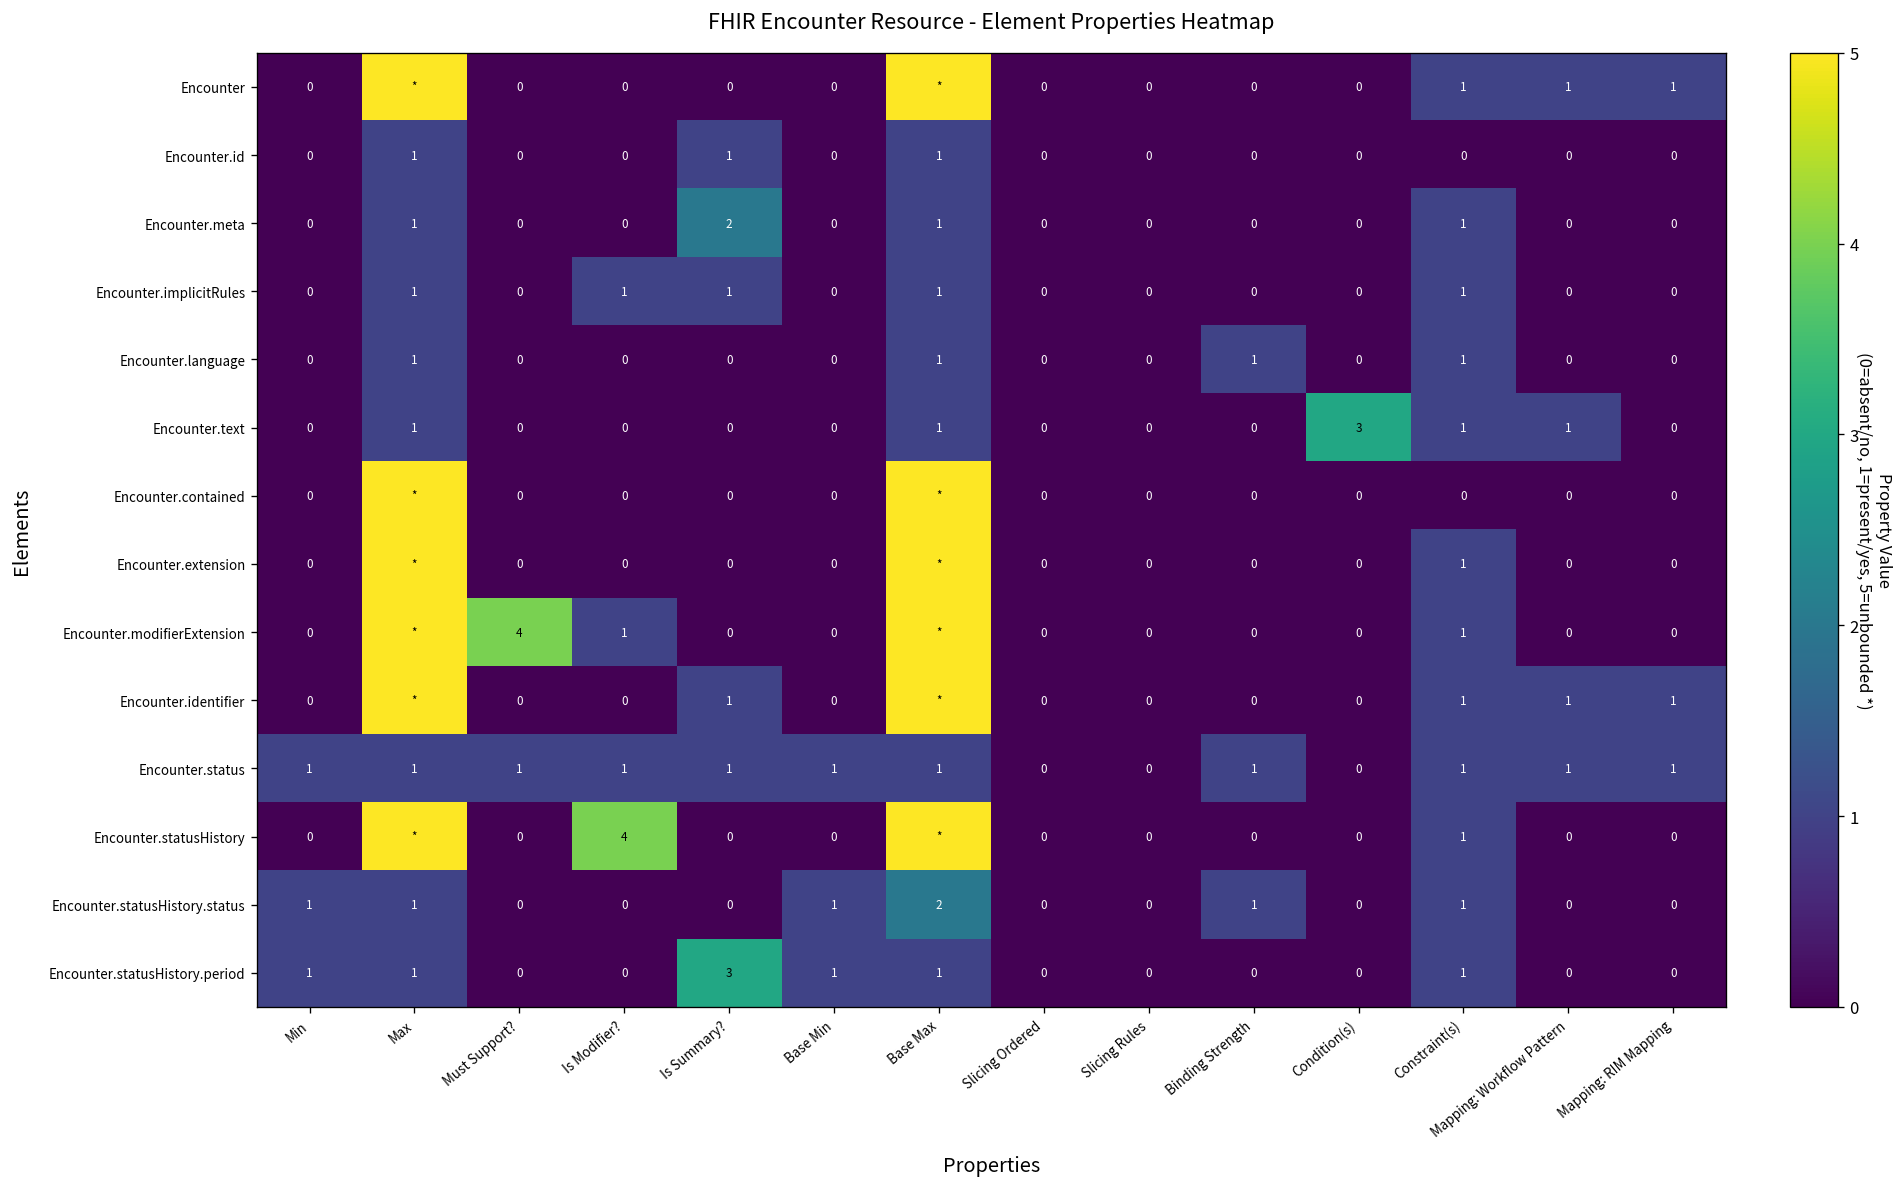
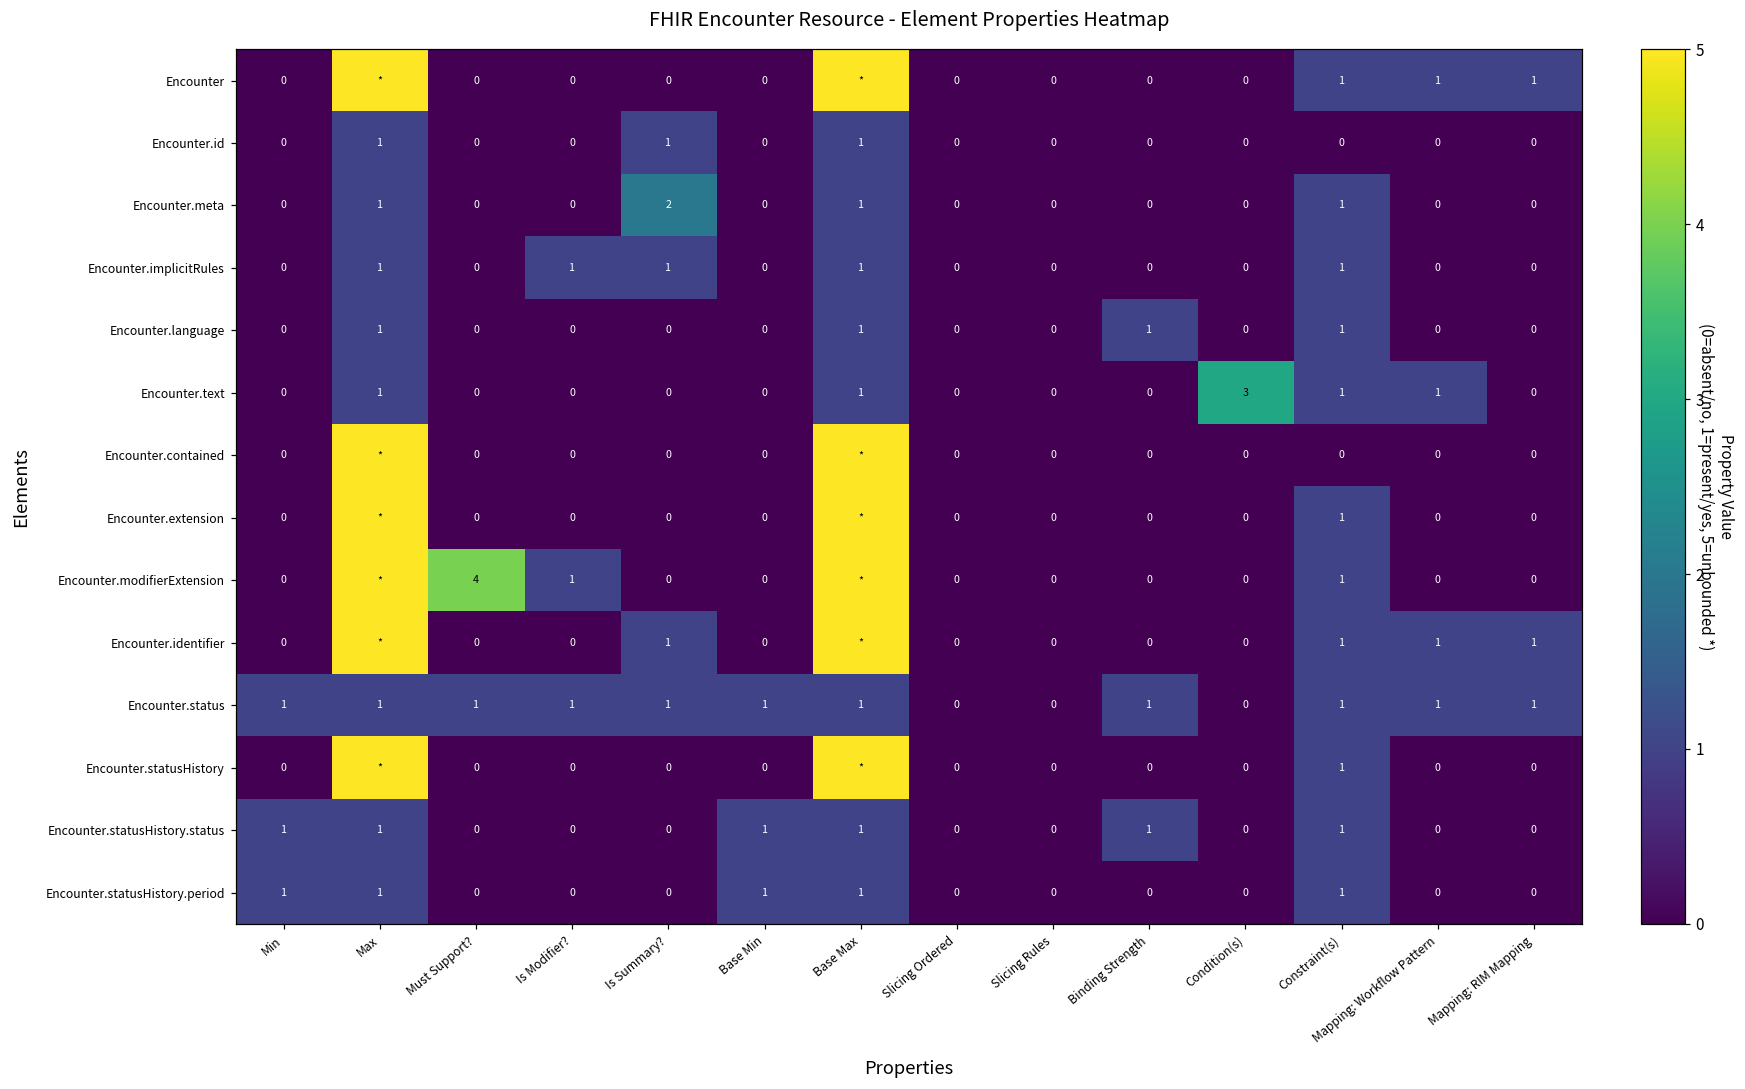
  {
    "Encounter": {
      "Min": 0,
      "Must Support?": 0,
      "Is Modifier?": 0,
      "Is Summary?": 0,
      "Base Min": 0,
      "Slicing Ordered": 0,
      "Slicing Rules": 0,
      "Binding Strength": 0,
      "Condition(s)": 0,
      "Constraint(s)": 1,
      "Mapping: Workflow Pattern": 1,
      "Mapping: RIM Mapping": 1
    },
    "Encounter.id": {
      "Min": 0,
      "Max": 1,
      "Must Support?": 0,
      "Is Modifier?": 0,
      "Is Summary?": 1,
      "Base Min": 0,
      "Base Max": 1,
      "Slicing Ordered": 0,
      "Slicing Rules": 0,
      "Binding Strength": 0,
      "Condition(s)": 0,
      "Constraint(s)": 0,
      "Mapping: Workflow Pattern": 0,
      "Mapping: RIM Mapping": 0
    },
    "Encounter.meta": {
      "Min": 0,
      "Max": 1,
      "Must Support?": 0,
      "Is Modifier?": 0,
      "Is Summary?": 2,
      "Base Min": 0,
      "Base Max": 1,
      "Slicing Ordered": 0,
      "Slicing Rules": 0,
      "Binding Strength": 0,
      "Condition(s)": 0,
      "Constraint(s)": 1,
      "Mapping: Workflow Pattern": 0,
      "Mapping: RIM Mapping": 0
    },
    "Encounter.implicitRules": {
      "Min": 0,
      "Max": 1,
      "Must Support?": 0,
      "Is Modifier?": 1,
      "Is Summary?": 1,
      "Base Min": 0,
      "Base Max": 1,
      "Slicing Ordered": 0,
      "Slicing Rules": 0,
      "Binding Strength": 0,
      "Condition(s)": 0,
      "Constraint(s)": 1,
      "Mapping: Workflow Pattern": 0,
      "Mapping: RIM Mapping": 0
    },
    "Encounter.language": {
      "Min": 0,
      "Max": 1,
      "Must Support?": 0,
      "Is Modifier?": 0,
      "Is Summary?": 0,
      "Base Min": 0,
      "Base Max": 1,
      "Slicing Ordered": 0,
      "Slicing Rules": 0,
      "Binding Strength": 1,
      "Condition(s)": 0,
      "Constraint(s)": 1,
      "Mapping: Workflow Pattern": 0,
      "Mapping: RIM Mapping": 0
    },
    "Encounter.text": {
      "Min": 0,
      "Max": 1,
      "Must Support?": 0,
      "Is Modifier?": 0,
      "Is Summary?": 0,
      "Base Min": 0,
      "Base Max": 1,
      "Slicing Ordered": 0,
      "Slicing Rules": 0,
      "Binding Strength": 0,
      "Condition(s)": 3,
      "Constraint(s)": 1,
      "Mapping: Workflow Pattern": 1,
      "Mapping: RIM Mapping": 0
    },
    "Encounter.contained": {
      "Min": 0,
      "Must Support?": 0,
      "Is Modifier?": 0,
      "Is Summary?": 0,
      "Base Min": 0,
      "Slicing Ordered": 0,
      "Slicing Rules": 0,
      "Binding Strength": 0,
      "Condition(s)": 0,
      "Constraint(s)": 0,
      "Mapping: Workflow Pattern": 0,
      "Mapping: RIM Mapping": 0
    },
    "Encounter.extension": {
      "Min": 0,
      "Must Support?": 0,
      "Is Modifier?": 0,
      "Is Summary?": 0,
      "Base Min": 0,
      "Slicing Ordered": 0,
      "Slicing Rules": 0,
      "Binding Strength": 0,
      "Condition(s)": 0,
      "Constraint(s)": 1,
      "Mapping: Workflow Pattern": 0,
      "Mapping: RIM Mapping": 0
    },
    "Encounter.modifierExtension": {
      "Min": 0,
      "Must Support?": 4,
      "Is Modifier?": 1,
      "Is Summary?": 0,
      "Base Min": 0,
      "Slicing Ordered": 0,
      "Slicing Rules": 0,
      "Binding Strength": 0,
      "Condition(s)": 0,
      "Constraint(s)": 1,
      "Mapping: Workflow Pattern": 0,
      "Mapping: RIM Mapping": 0
    },
    "Encounter.identifier": {
      "Min": 0,
      "Must Support?": 0,
      "Is Modifier?": 0,
      "Is Summary?": 1,
      "Base Min": 0,
      "Slicing Ordered": 0,
      "Slicing Rules": 0,
      "Binding Strength": 0,
      "Condition(s)": 0,
      "Constraint(s)": 1,
      "Mapping: Workflow Pattern": 1,
      "Mapping: RIM Mapping": 1
    },
    "Encounter.status": {
      "Min": 1,
      "Max": 1,
      "Must Support?": 1,
      "Is Modifier?": 1,
      "Is Summary?": 1,
      "Base Min": 1,
      "Base Max": 1,
      "Slicing Ordered": 0,
      "Slicing Rules": 0,
      "Binding Strength": 1,
      "Condition(s)": 0,
      "Constraint(s)": 1,
      "Mapping: Workflow Pattern": 1,
      "Mapping: RIM Mapping": 1
    },
    "Encounter.statusHistory": {
      "Min": 0,
      "Must Support?": 0,
-     "Is Modifier?": 4,
+     "Is Modifier?": 0,
      "Is Summary?": 0,
      "Base Min": 0,
      "Slicing Ordered": 0,
      "Slicing Rules": 0,
      "Binding Strength": 0,
      "Condition(s)": 0,
      "Constraint(s)": 1,
      "Mapping: Workflow Pattern": 0,
      "Mapping: RIM Mapping": 0
    },
    "Encounter.statusHistory.status": {
      "Min": 1,
      "Max": 1,
      "Must Support?": 0,
      "Is Modifier?": 0,
      "Is Summary?": 0,
      "Base Min": 1,
-     "Base Max": 2,
+     "Base Max": 1,
      "Slicing Ordered": 0,
      "Slicing Rules": 0,
      "Binding Strength": 1,
      "Condition(s)": 0,
      "Constraint(s)": 1,
      "Mapping: Workflow Pattern": 0,
      "Mapping: RIM Mapping": 0
    },
    "Encounter.statusHistory.period": {
      "Min": 1,
      "Max": 1,
      "Must Support?": 0,
      "Is Modifier?": 0,
-     "Is Summary?": 3,
+     "Is Summary?": 0,
      "Base Min": 1,
      "Base Max": 1,
      "Slicing Ordered": 0,
      "Slicing Rules": 0,
      "Binding Strength": 0,
      "Condition(s)": 0,
      "Constraint(s)": 1,
      "Mapping: Workflow Pattern": 0,
      "Mapping: RIM Mapping": 0
    }
  }
